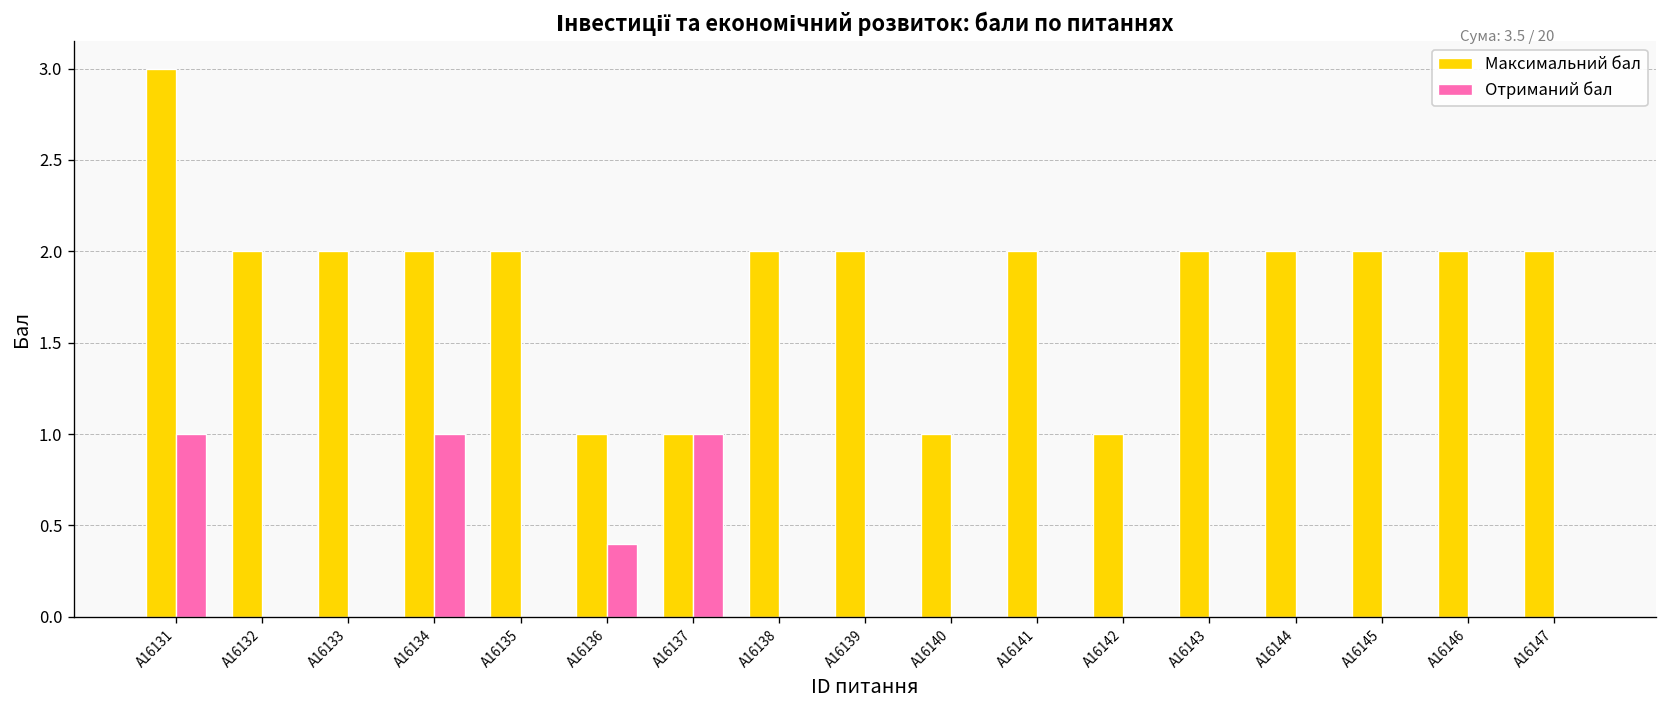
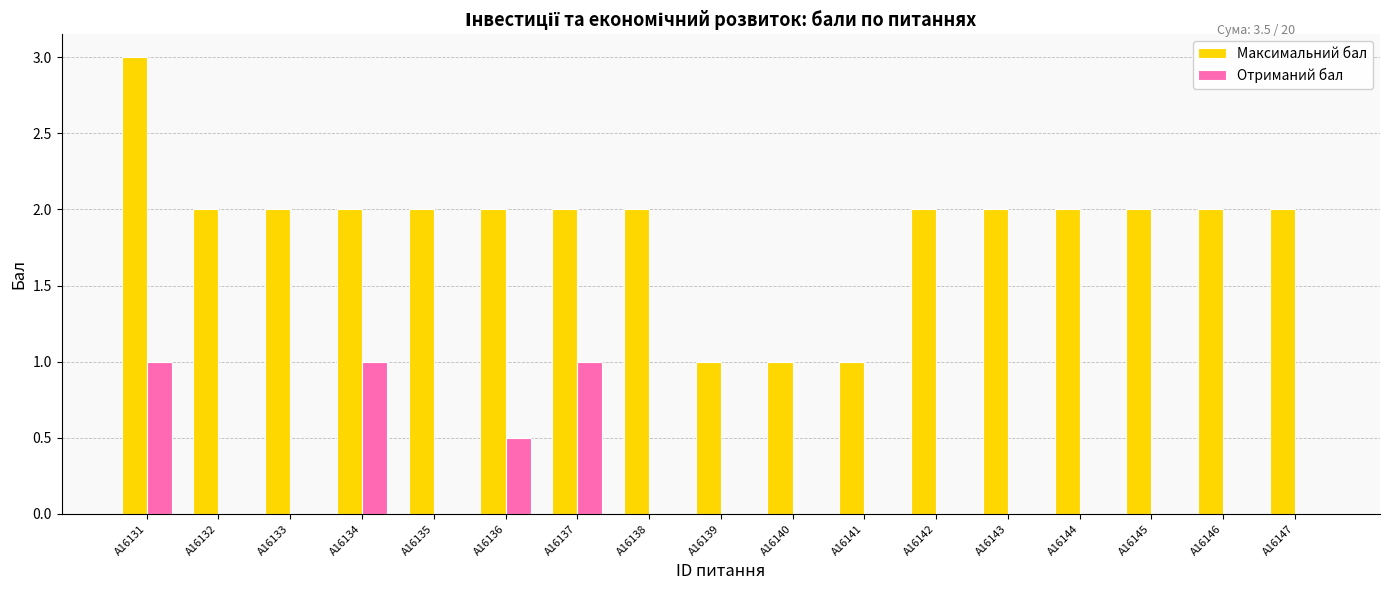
  {
    "Максимальний бал": {
      "A16131": 3,
      "A16132": 2,
      "A16133": 2,
      "A16134": 2,
      "А16135": 2,
-     "A16136": 1,
-     "A16137": 1,
+     "A16136": 2,
+     "A16137": 2,
      "A16138": 2,
-     "A16139": 2,
+     "A16139": 1,
      "A16140": 1,
-     "A16141": 2,
-     "A16142": 1,
+     "A16141": 1,
+     "A16142": 2,
      "A16143": 2,
      "A16144": 2,
      "A16145": 2,
      "A16146": 2,
      "A16147": 2
    },
    "Отриманий бал": {
      "A16131": 1.0,
      "A16132": 0.0,
      "A16133": 0.0,
      "A16134": 1.0,
      "А16135": 0.0,
-     "A16136": 0.4,
+     "A16136": 0.5,
      "A16137": 1.0,
      "A16138": 0.0,
      "A16139": 0.0,
      "A16140": 0.0,
      "A16141": 0.0,
      "A16142": 0.0,
      "A16143": 0.0,
      "A16144": 0.0,
      "A16145": 0.0,
      "A16146": 0.0,
      "A16147": 0.0
    }
  }
